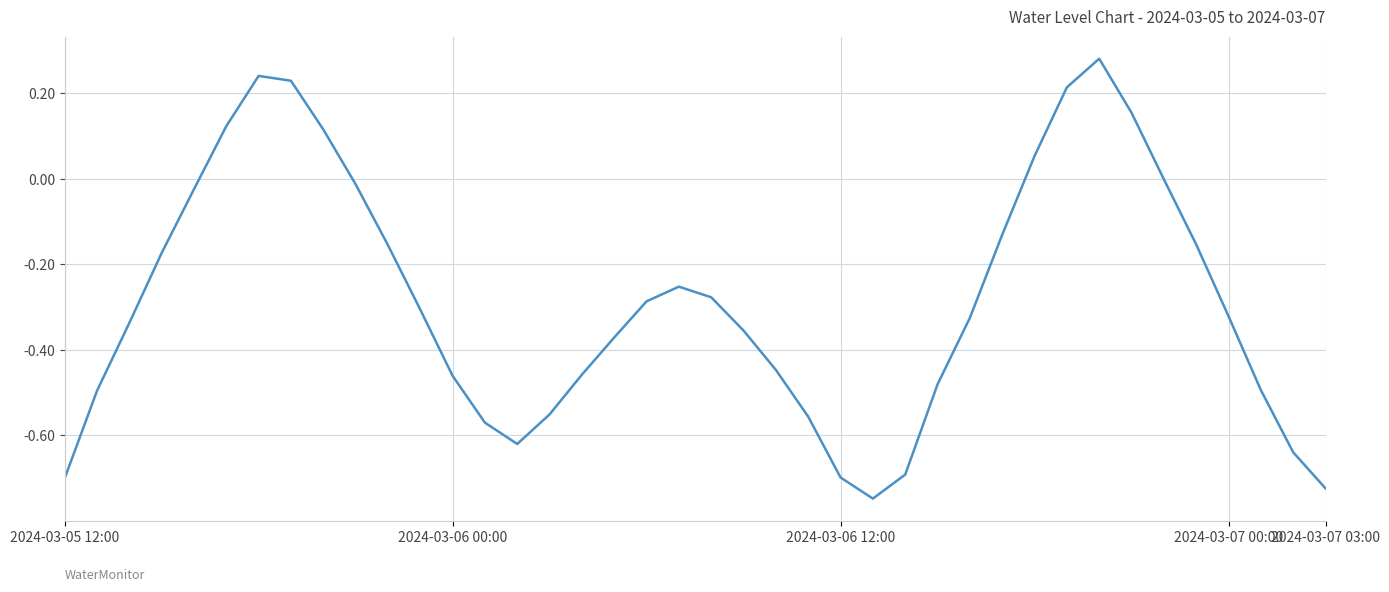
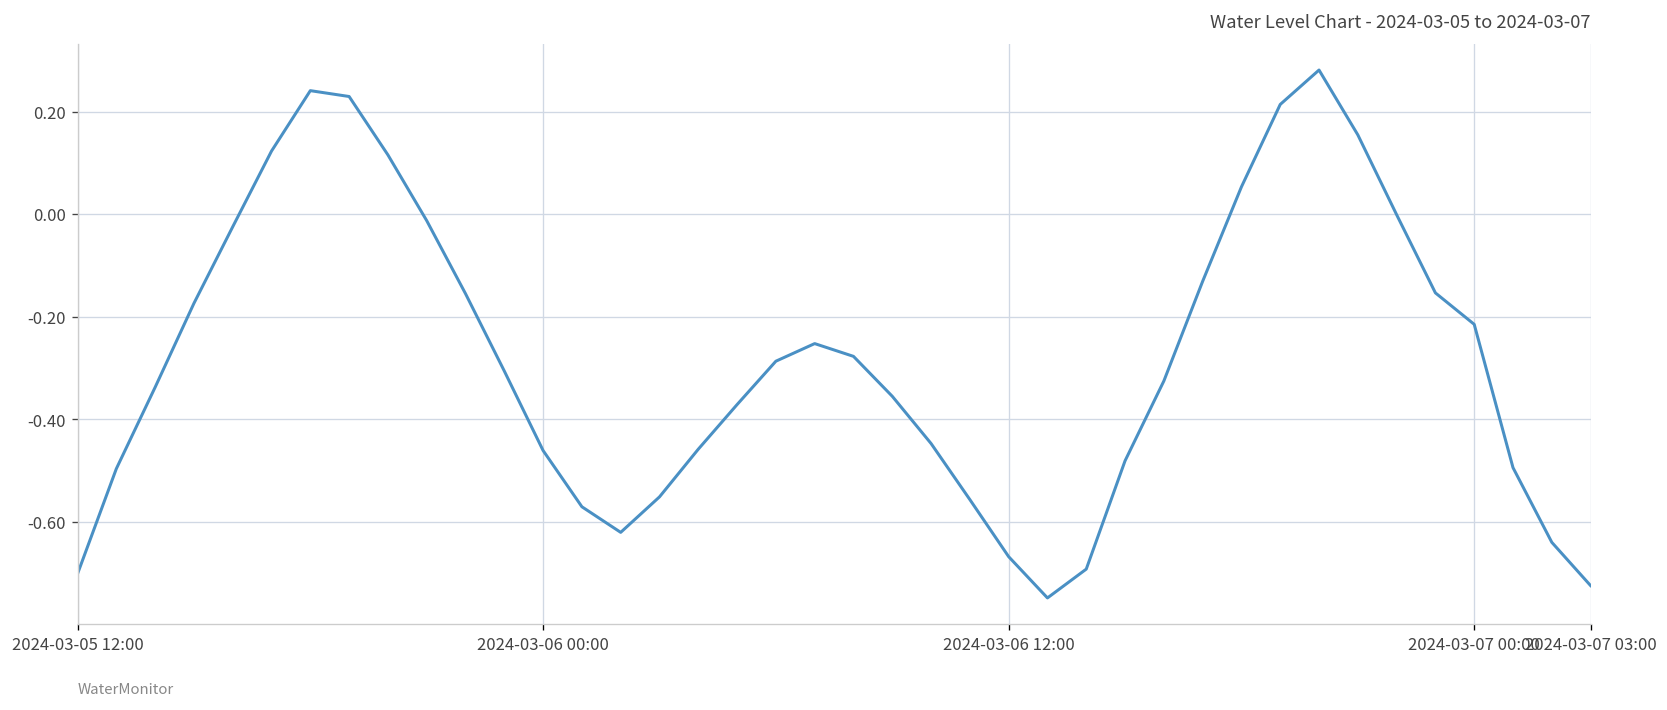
  {
    "2024-03-05 12:00": -0.70,
    "2024-03-06 00:00": -0.46,
-   "2024-03-06 12:00": -0.70,
-   "2024-03-07 00:00": -0.32,
+   "2024-03-06 12:00": -0.67,
+   "2024-03-07 00:00": -0.21,
    "2024-03-07 03:00": -0.72
  }
